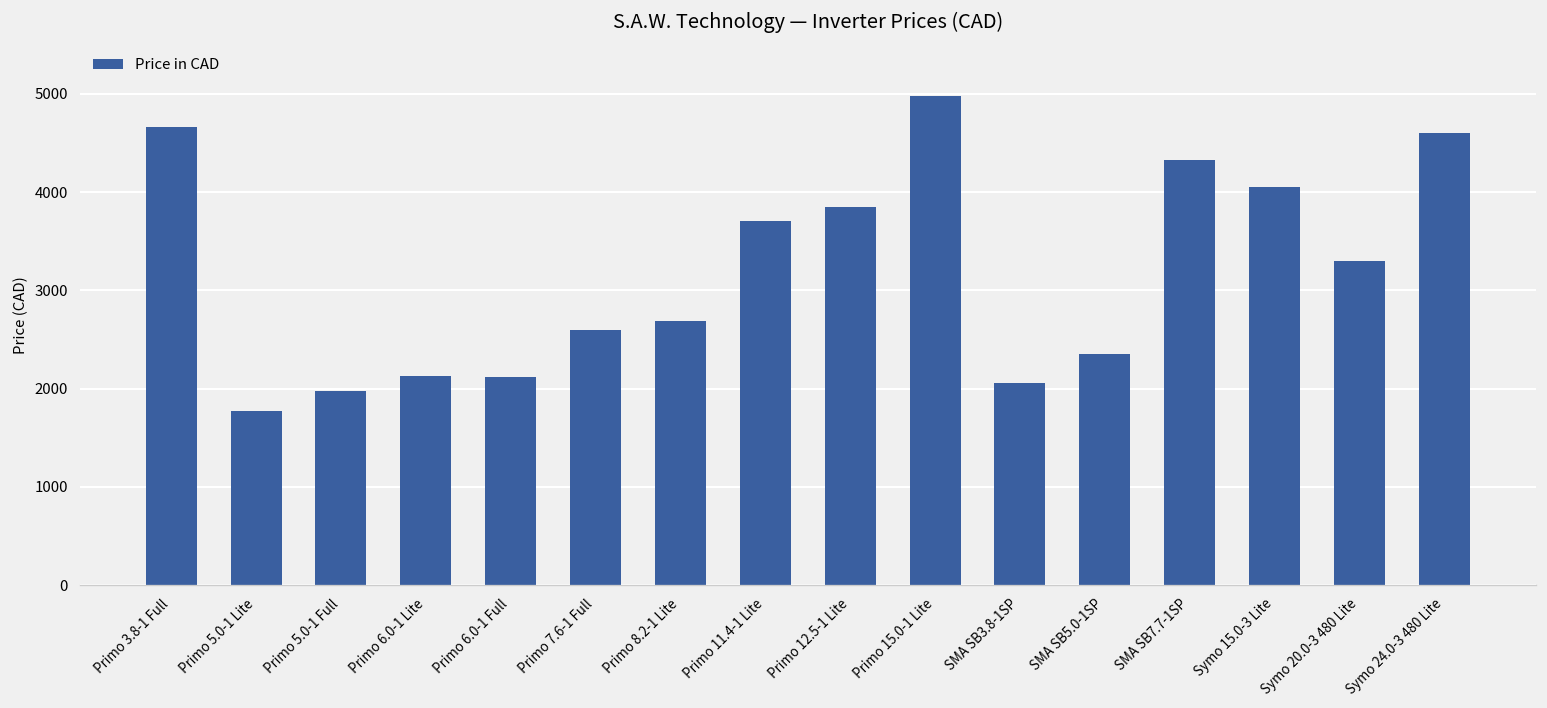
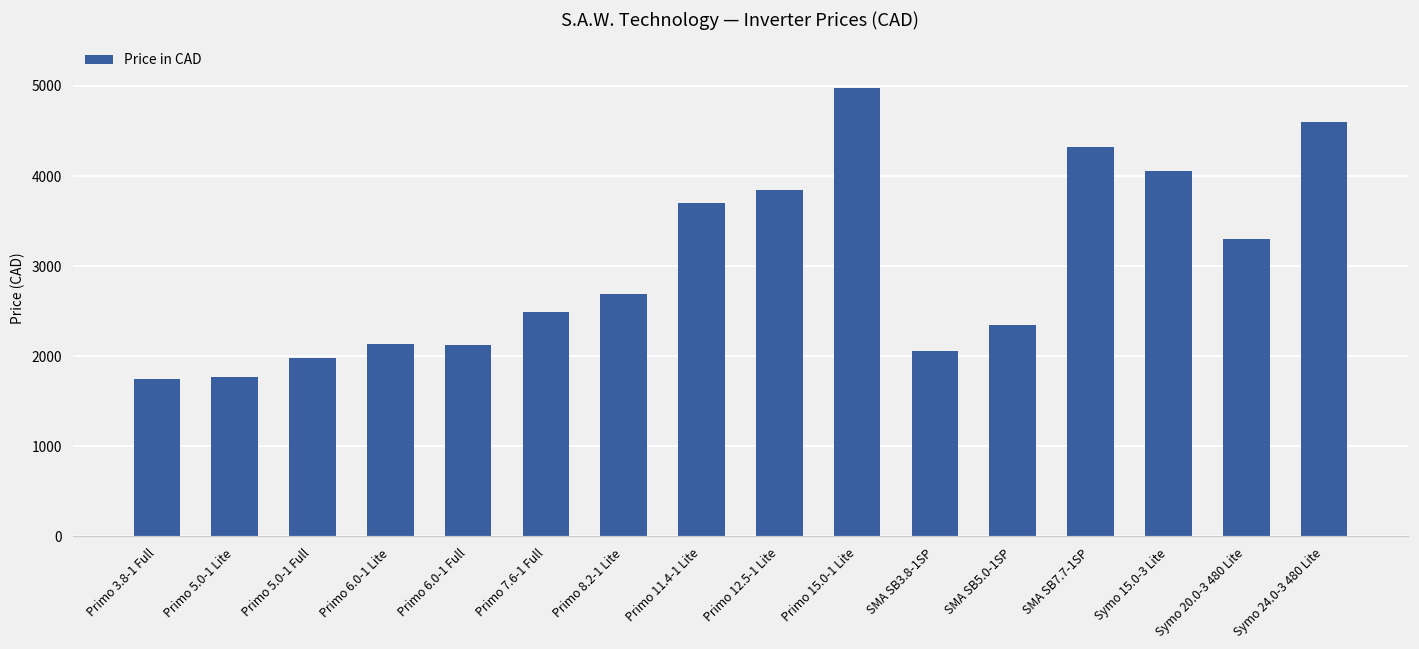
  {
-   "Primo 3.8-1 Full": 4700,
+   "Primo 3.8-1 Full": 1800,
    "Primo 5.0-1 Lite": 1800,
    "Primo 5.0-1 Full": 2000,
    "Primo 6.0-1 Lite": 2100,
    "Primo 6.0-1 Full": 2100,
-   "Primo 7.6-1 Full": 2600,
+   "Primo 7.6-1 Full": 2500,
    "Primo 8.2-1 Lite": 2700,
    "Primo 11.4-1 Lite": 3700,
    "Primo 12.5-1 Lite": 3900,
    "Primo 15.0-1 Lite": 5000,
    "SMA SB3.8-1SP": 2100,
    "SMA SB5.0-1SP": 2400,
    "SMA SB7.7-1SP": 4300,
    "Symo 15.0-3 Lite": 4100,
    "Symo 20.0-3 480 Lite": 3300,
    "Symo 24.0-3 480 Lite": 4600
  }
